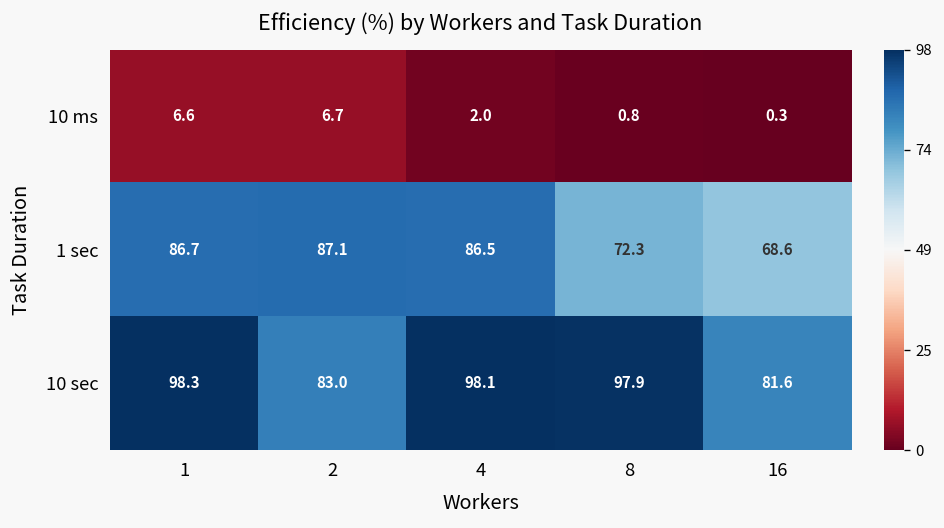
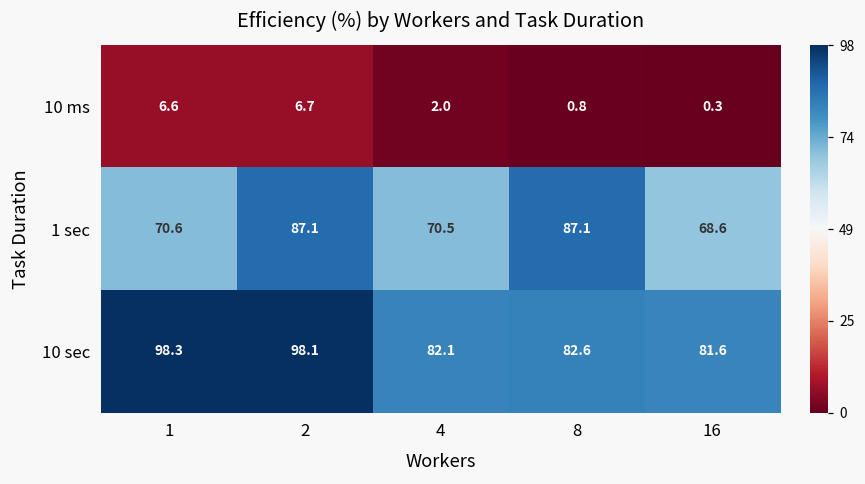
  {
    "10 ms": {
      "1": 6.6,
      "2": 6.7,
      "4": 2.0,
      "8": 0.8,
      "16": 0.3
    },
    "1 sec": {
-     "1": 86.7,
+     "1": 70.6,
      "2": 87.1,
-     "4": 86.5,
-     "8": 72.3,
+     "4": 70.5,
+     "8": 87.1,
      "16": 68.6
    },
    "10 sec": {
      "1": 98.3,
-     "2": 83.0,
-     "4": 98.1,
-     "8": 97.9,
+     "2": 98.1,
+     "4": 82.1,
+     "8": 82.6,
      "16": 81.6
    }
  }
